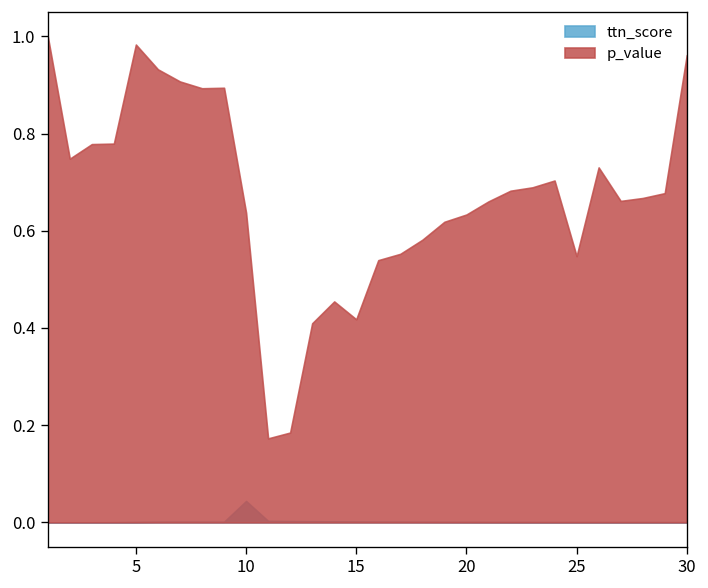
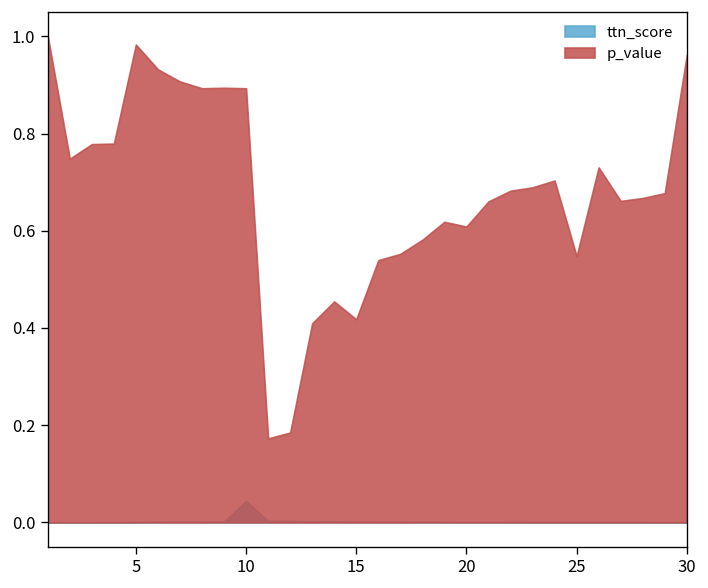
  {
    "ttn_score": {
      "10": 0.04
    },
    "p_value": {
      "5": 0.98,
-     "10": 0.64,
+     "10": 0.89,
      "15": 0.42,
-     "20": 0.63,
+     "20": 0.61,
      "25": 0.55,
      "30": 0.96
    }
  }
